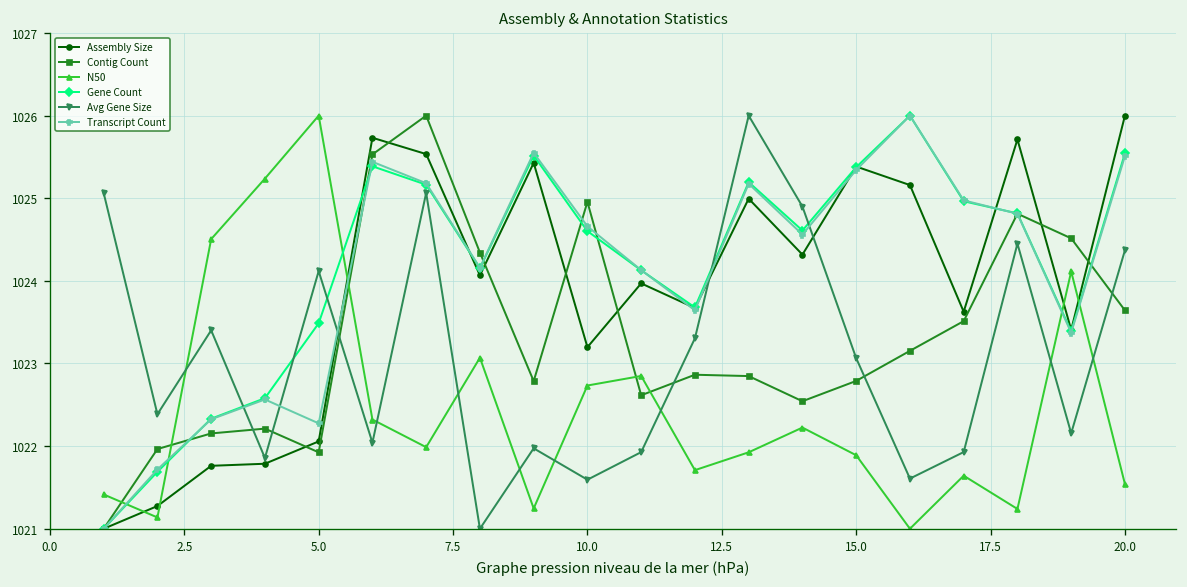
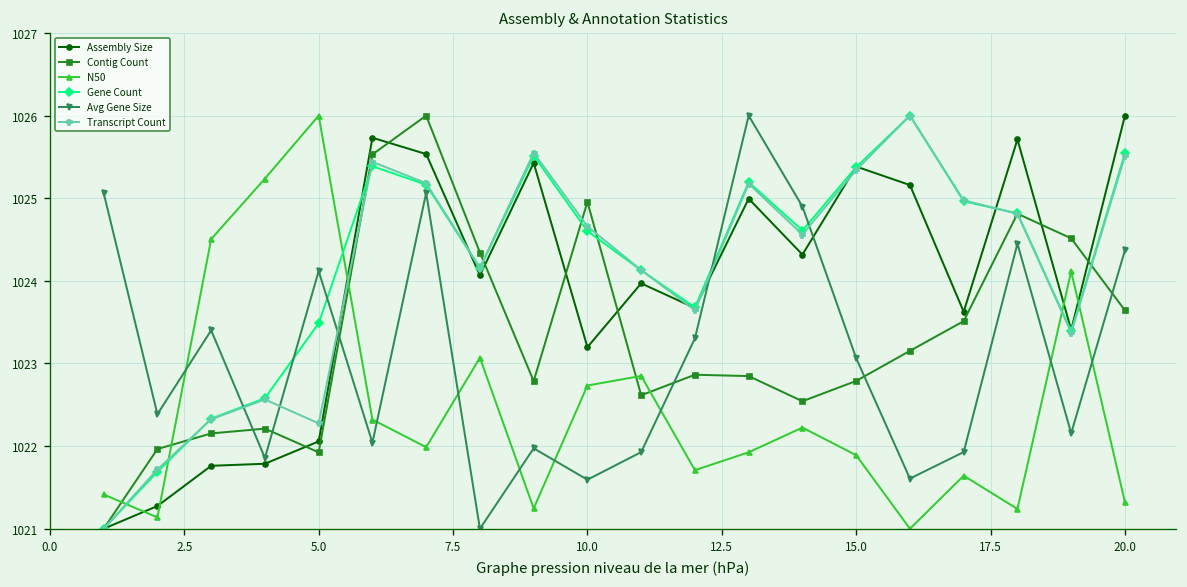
  {
    "Assembly Size": {
      "5.0": 1022.1,
      "10.0": 1023.2,
      "20.0": 1026.0
    },
    "N50": {
      "5.0": 1026.0,
      "10.0": 1022.7,
      "15.0": 1021.9,
-     "20.0": 1021.5
+     "20.0": 1021.3
    },
    "Gene Count": {
      "5.0": 1023.5,
      "10.0": 1024.6
    },
    "Transcript Count": {
      "5.0": 1022.3,
      "10.0": 1024.7
    }
  }
